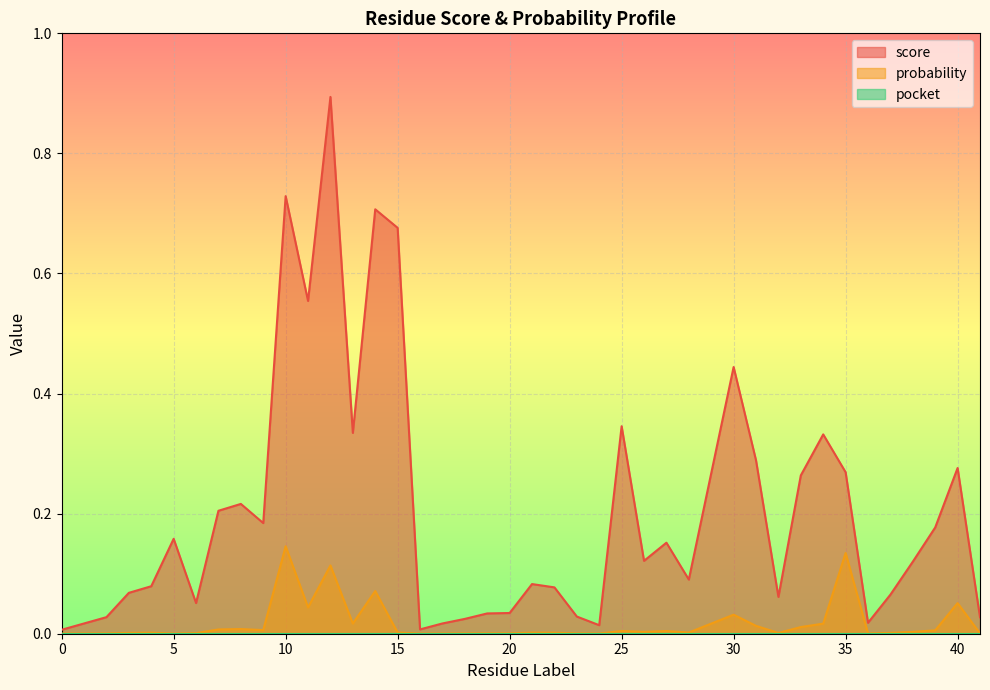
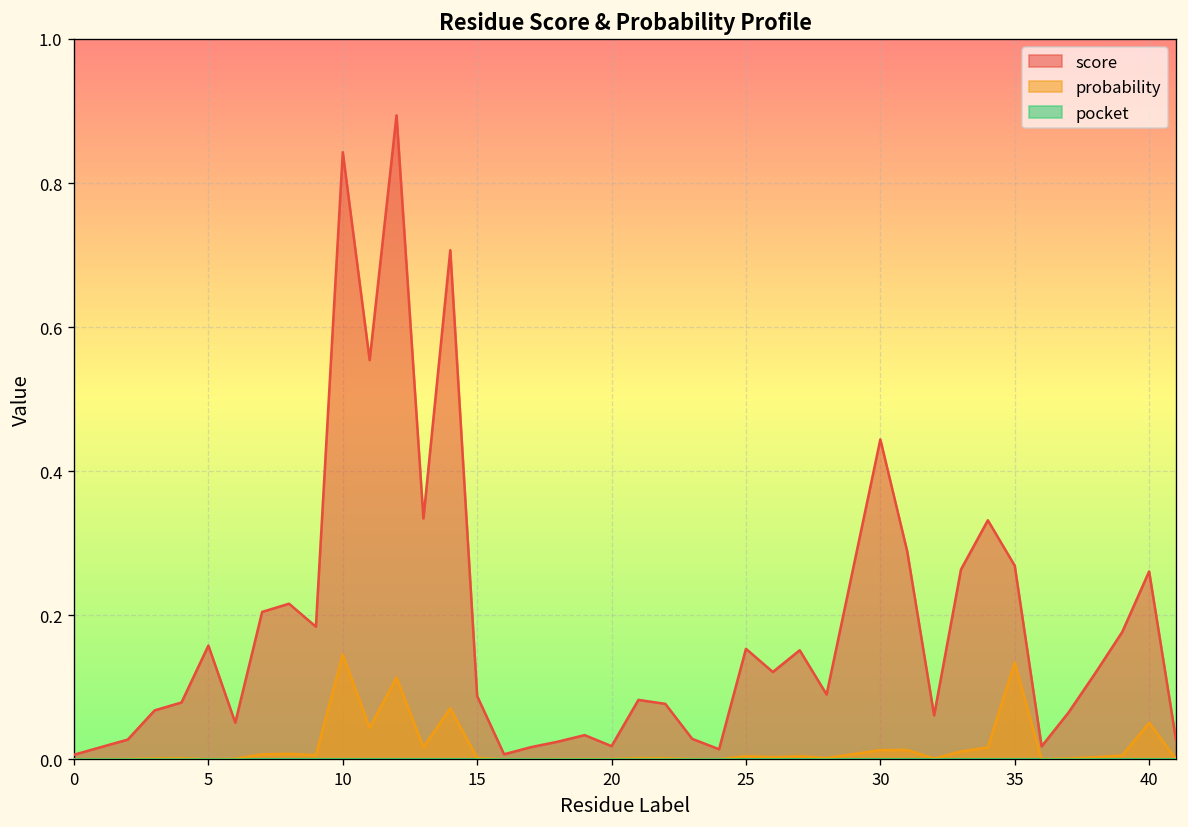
  {
    "score": {
      "0": 0.01,
      "5": 0.16,
-     "10": 0.73,
-     "15": 0.68,
-     "20": 0.03,
-     "25": 0.35,
+     "10": 0.84,
+     "15": 0.09,
+     "20": 0.02,
+     "25": 0.15,
      "30": 0.44,
      "35": 0.27,
-     "40": 0.28
+     "40": 0.26
    },
    "probability": {
      "10": 0.15,
      "25": 0.00,
-     "30": 0.03,
+     "30": 0.01,
      "35": 0.13,
      "40": 0.05
    },
    "pocket": {
      "10": 0.00,
      "25": 0.00,
      "30": 0.00,
      "35": 0.00,
      "40": 0.00
    }
  }
